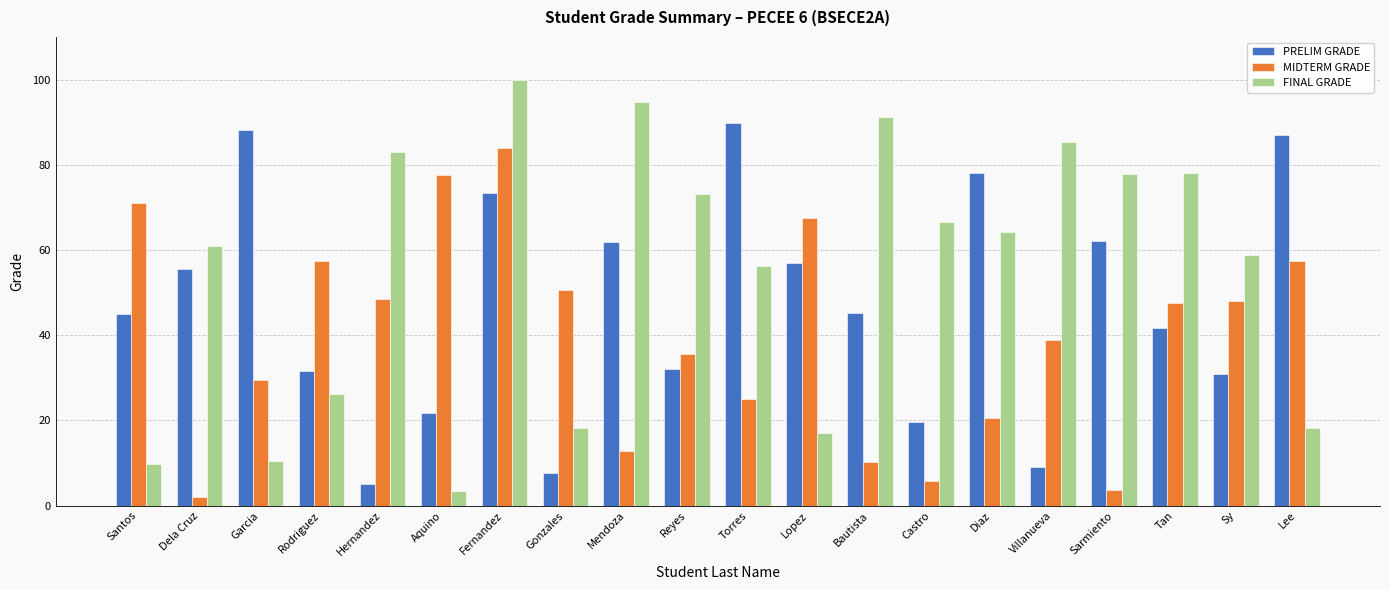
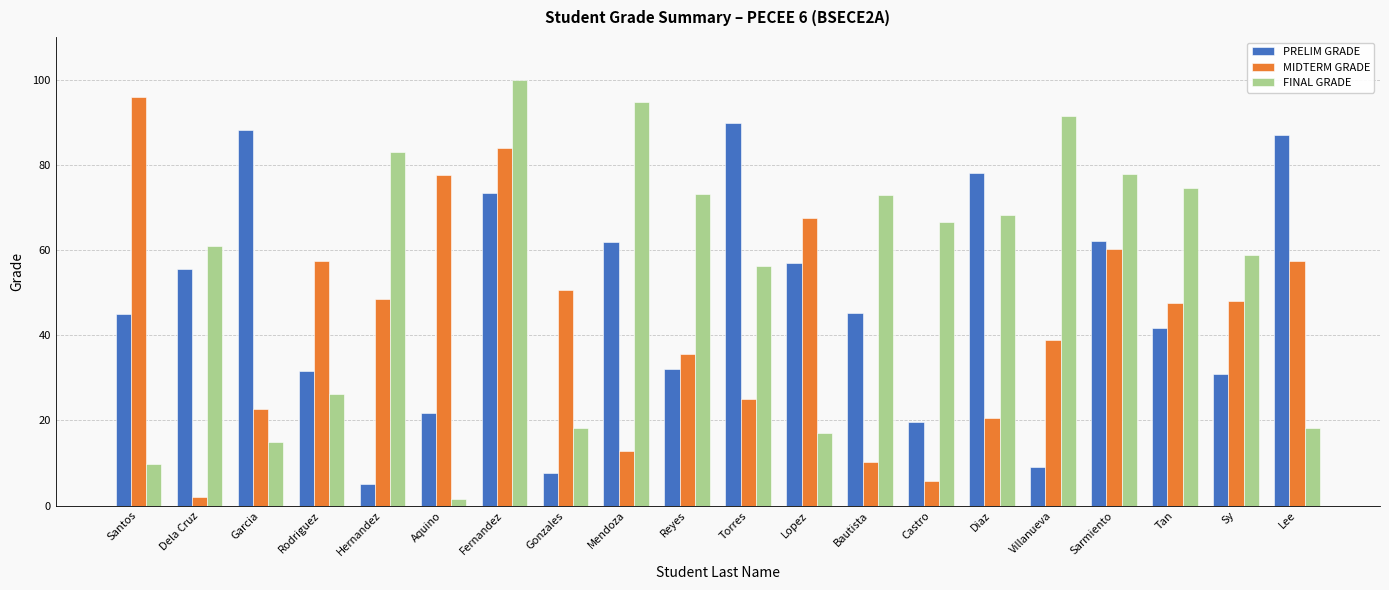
  {
    "PRELIM GRADE": {
      "Santos": 45,
      "Dela Cruz": 56,
      "Garcia": 88,
      "Rodriguez": 32,
      "Hernandez": 5,
      "Aquino": 22,
      "Fernandez": 73,
      "Gonzales": 8,
      "Mendoza": 62,
      "Reyes": 32,
      "Torres": 90,
      "Lopez": 57,
      "Bautista": 45,
      "Castro": 20,
      "Diaz": 78,
      "Villanueva": 9,
      "Sarmiento": 62,
      "Tan": 42,
      "Sy": 31,
      "Lee": 87
    },
    "MIDTERM GRADE": {
-     "Santos": 71,
+     "Santos": 96,
      "Dela Cruz": 2,
-     "Garcia": 29,
+     "Garcia": 23,
      "Rodriguez": 57,
      "Hernandez": 49,
      "Aquino": 78,
      "Fernandez": 84,
      "Gonzales": 51,
      "Mendoza": 13,
      "Reyes": 36,
      "Torres": 25,
      "Lopez": 67,
      "Bautista": 10,
      "Castro": 6,
      "Diaz": 21,
      "Villanueva": 39,
-     "Sarmiento": 4,
+     "Sarmiento": 60,
      "Tan": 48,
      "Sy": 48,
      "Lee": 58
    },
    "FINAL GRADE": {
      "Santos": 10,
      "Dela Cruz": 61,
-     "Garcia": 10,
+     "Garcia": 15,
      "Rodriguez": 26,
      "Hernandez": 83,
-     "Aquino": 3,
+     "Aquino": 2,
      "Fernandez": 100,
      "Gonzales": 18,
      "Mendoza": 95,
      "Reyes": 73,
      "Torres": 56,
      "Lopez": 17,
-     "Bautista": 91,
+     "Bautista": 73,
      "Castro": 67,
-     "Diaz": 64,
-     "Villanueva": 85,
+     "Diaz": 68,
+     "Villanueva": 91,
      "Sarmiento": 78,
-     "Tan": 78,
+     "Tan": 75,
      "Sy": 59,
      "Lee": 18
    }
  }
